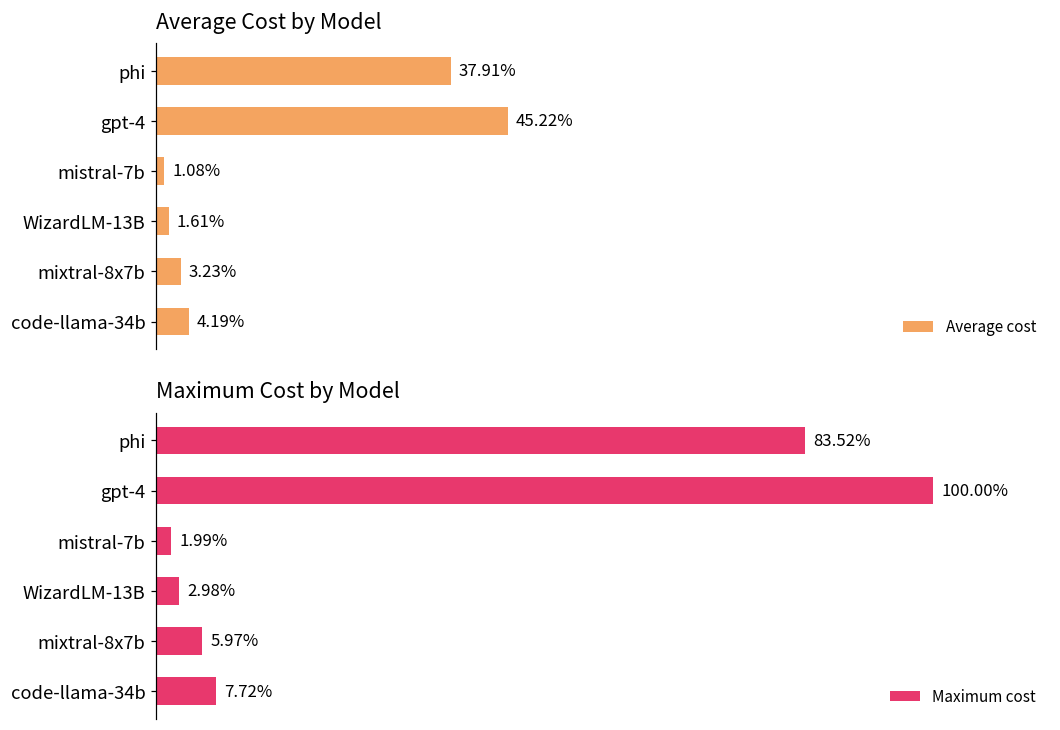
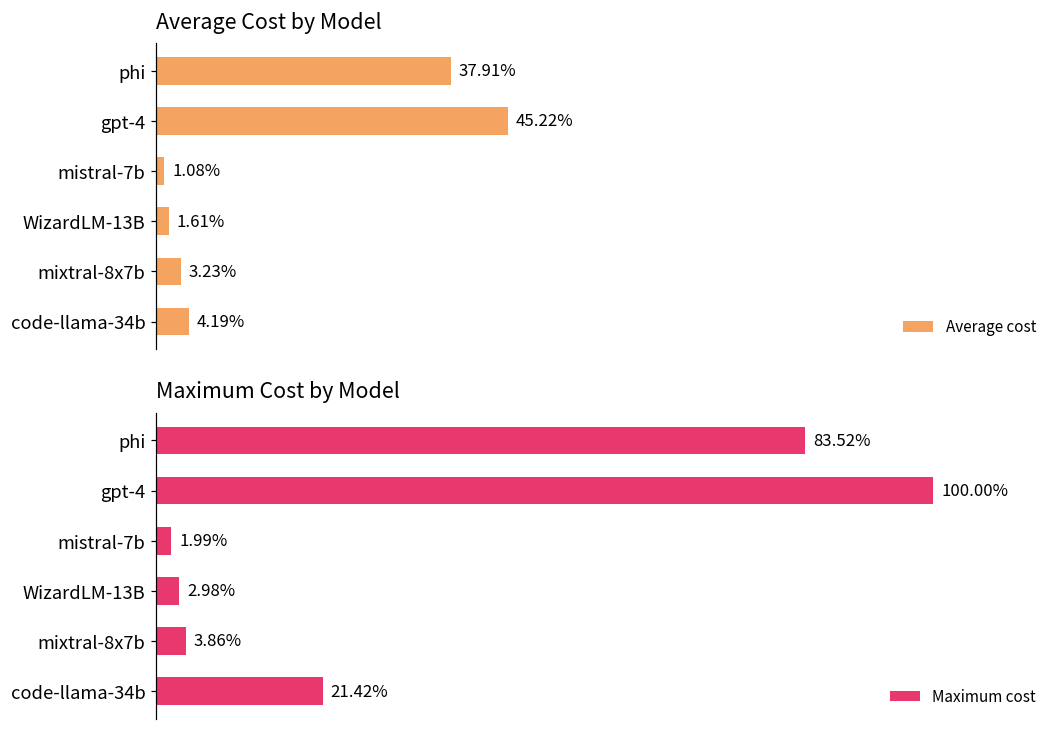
  {
    "Average Cost by Model": {
      "phi": "37.91%",
      "gpt-4": "45.22%",
      "mistral-7b": "1.08%",
      "WizardLM-13B": "1.61%",
      "mixtral-8x7b": "3.23%",
      "code-llama-34b": "4.19%"
    },
    "Maximum Cost by Model": {
      "phi": "83.52%",
      "gpt-4": "100.00%",
      "mistral-7b": "1.99%",
      "WizardLM-13B": "2.98%",
-     "mixtral-8x7b": "5.97%",
-     "code-llama-34b": "7.72%"
+     "mixtral-8x7b": "3.86%",
+     "code-llama-34b": "21.42%"
    }
  }
